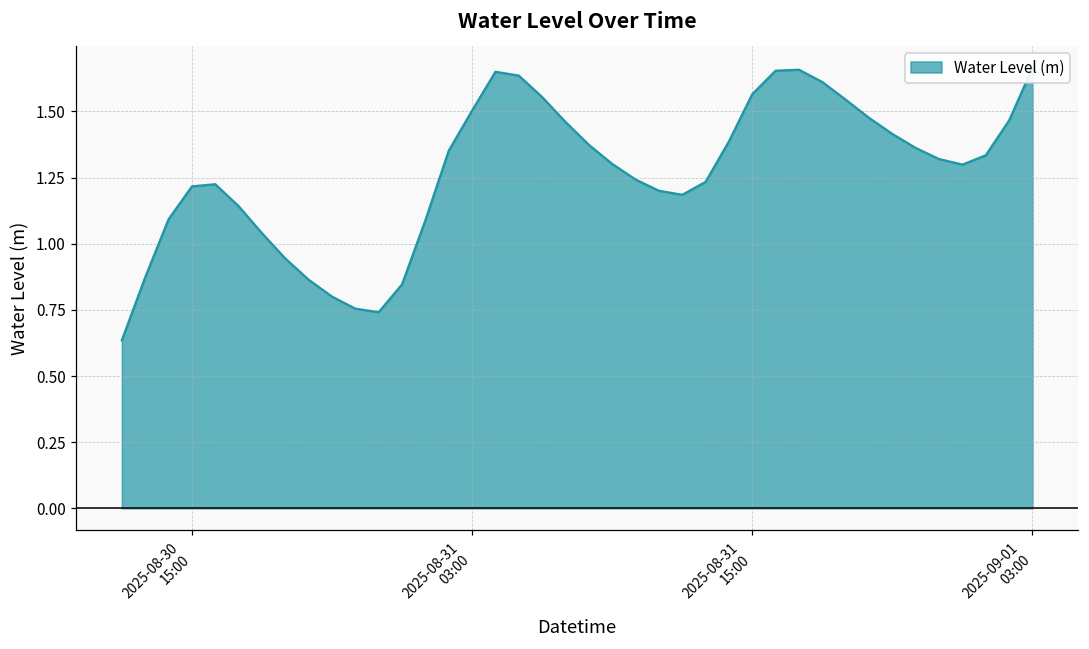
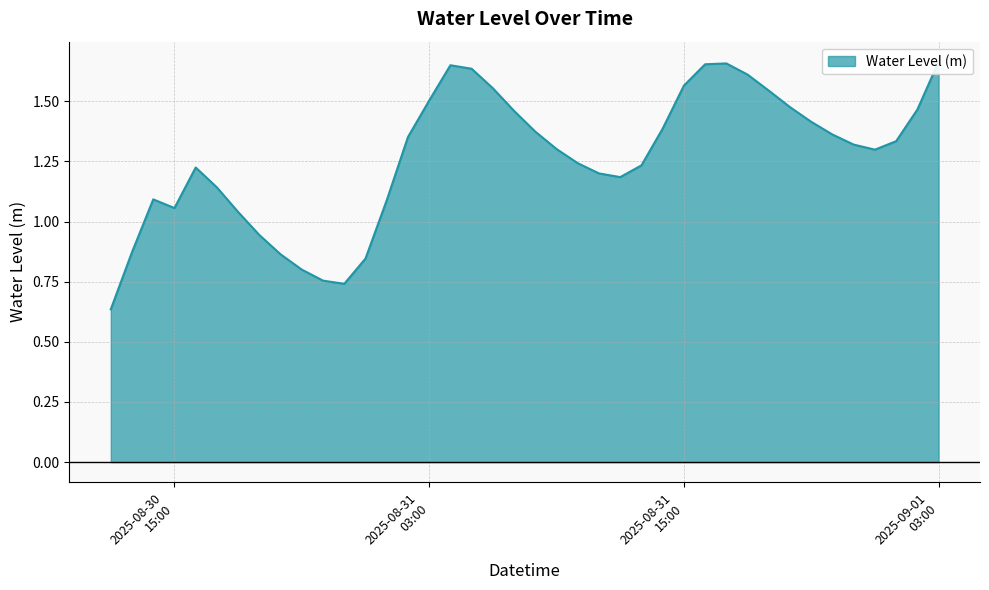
  {
-   "2025-08-30 15:00": 1.22,
+   "2025-08-30 15:00": 1.06,
    "2025-08-31 03:00": 1.50,
    "2025-08-31 15:00": 1.56
  }
